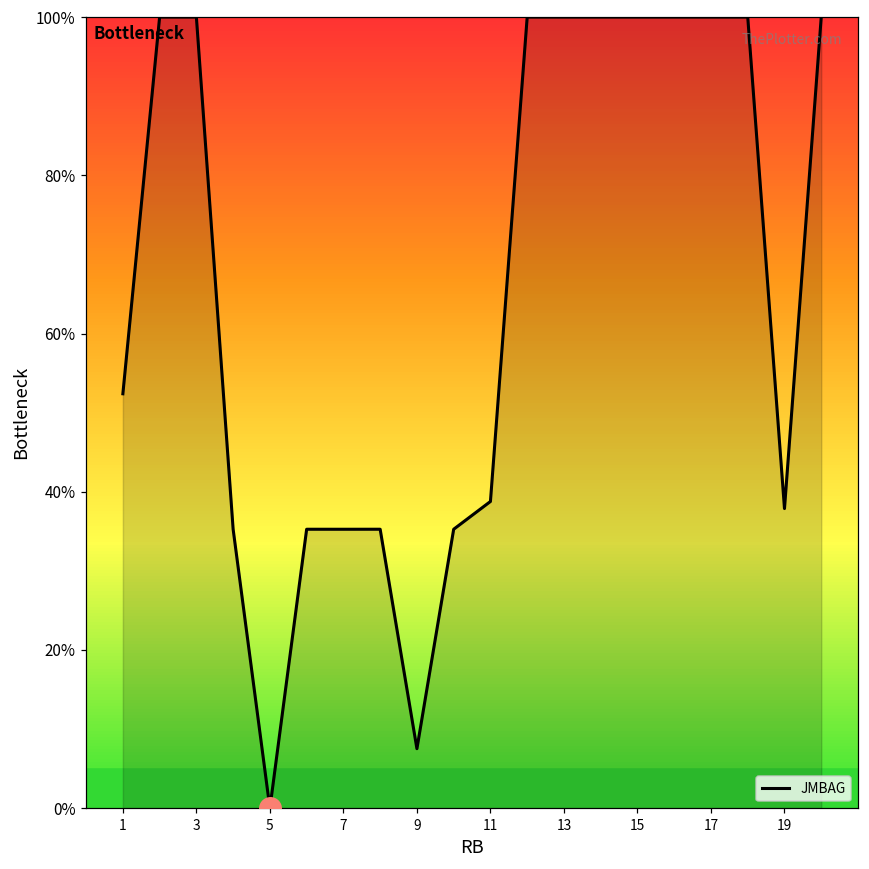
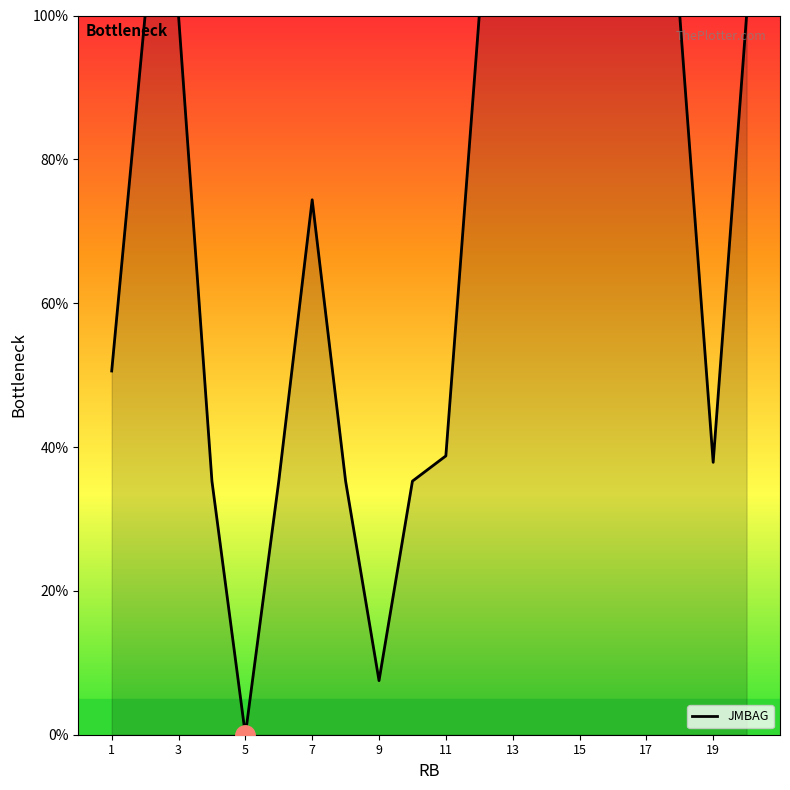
  {
    "JMBAG": {
-     "1": "52%",
+     "1": "51%",
      "3": "100%",
-     "7": "35%",
+     "7": "74%",
      "9": "8%",
      "11": "39%",
      "13": "100%",
      "15": "100%",
      "17": "100%",
      "19": "38%"
    }
  }
